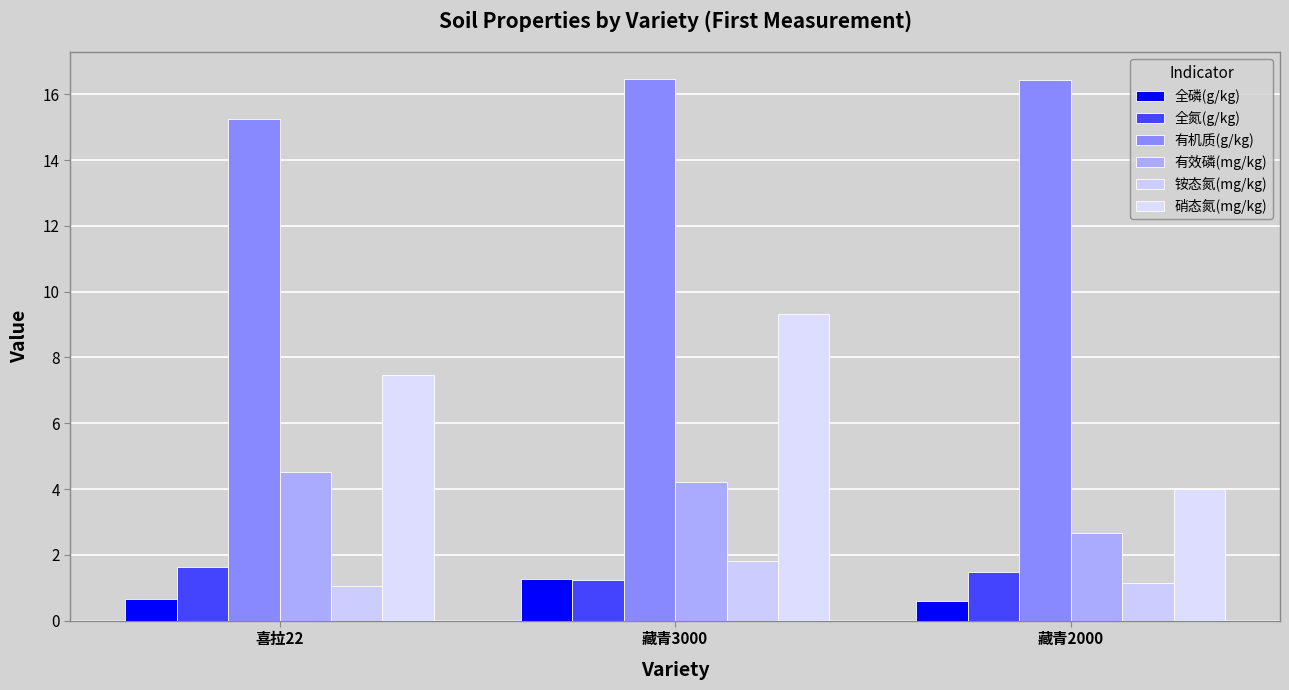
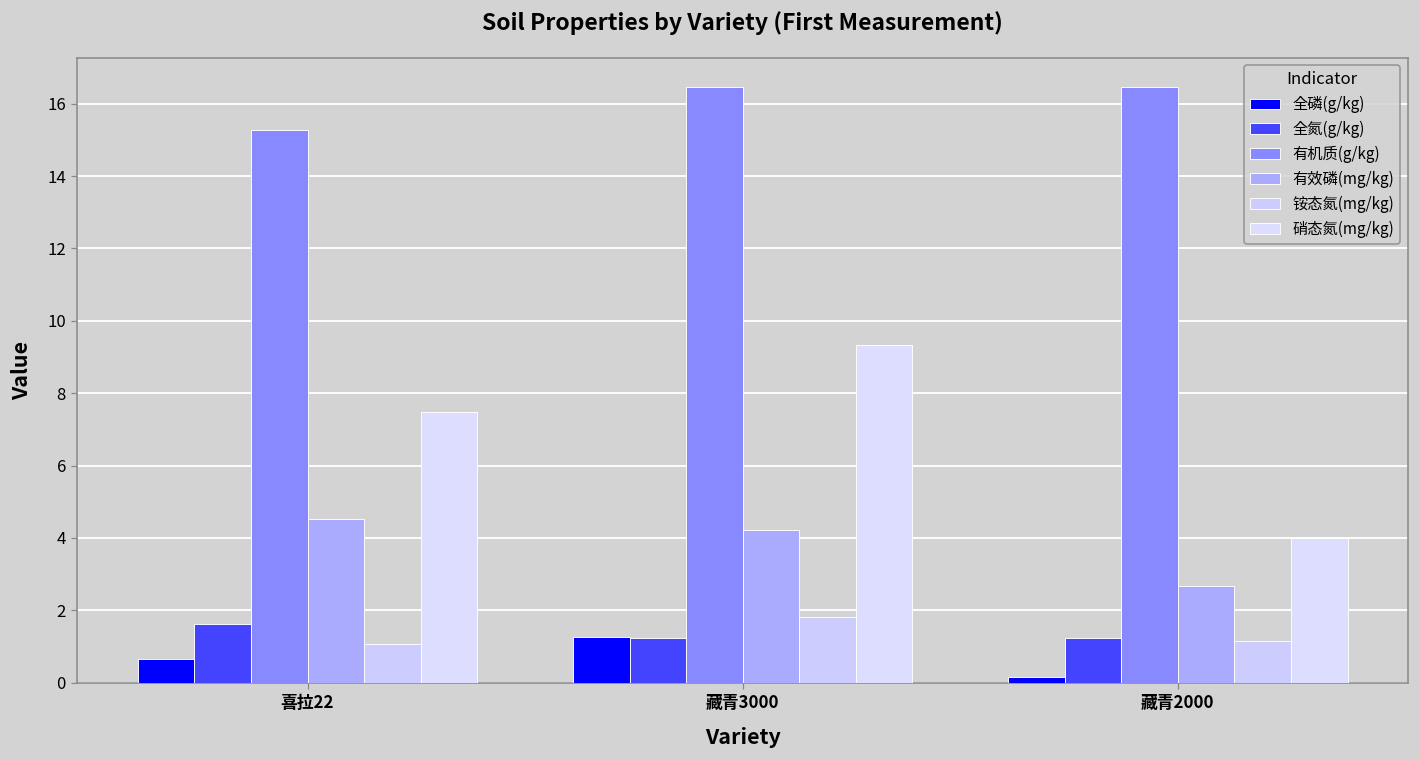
  {
    "全磷(g/kg)": {
      "喜拉22": 0.7,
      "藏青3000": 1.3,
-     "藏青2000": 0.6
+     "藏青2000": 0.2
    },
    "全氮(g/kg)": {
      "喜拉22": 1.6,
      "藏青3000": 1.2,
-     "藏青2000": 1.5
+     "藏青2000": 1.2
    }
  }
